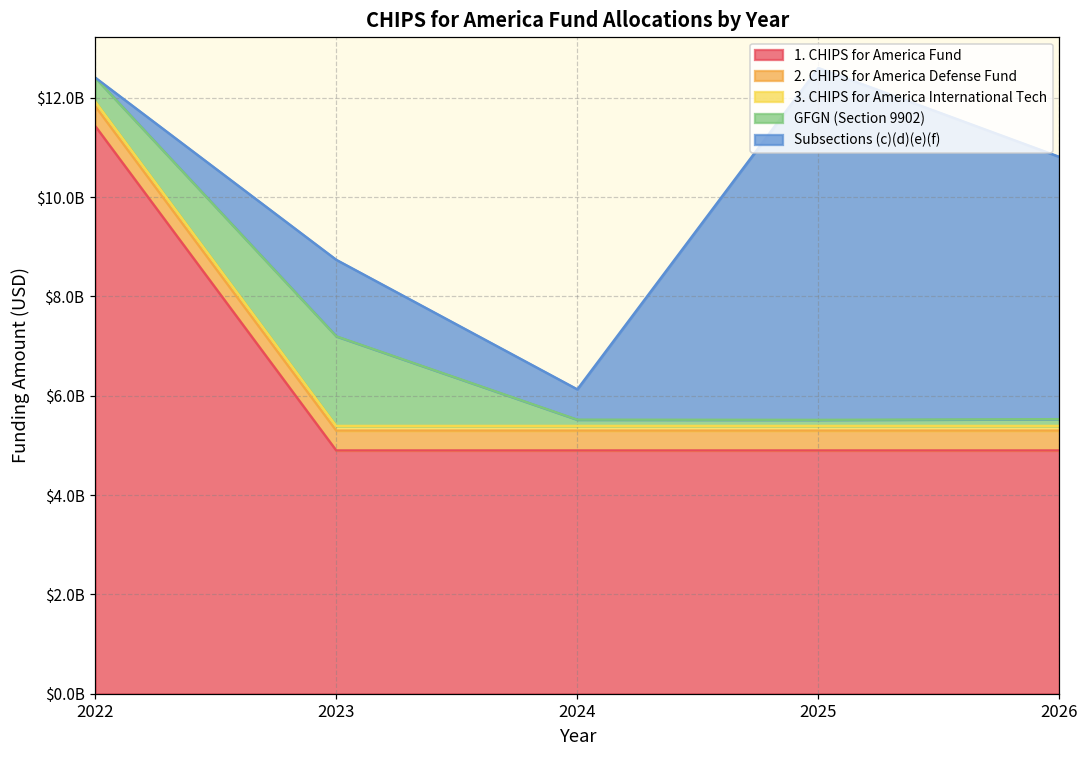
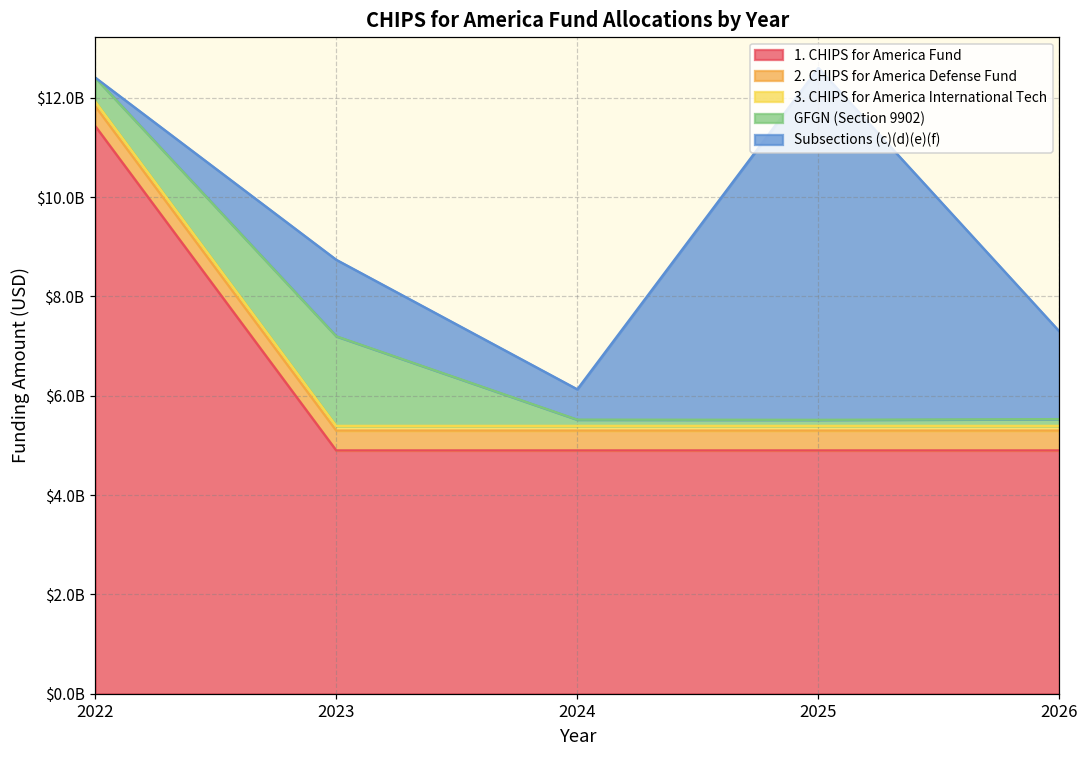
  {
    "1. CHIPS for America Fund": {
      "2022": "$11400000000",
      "2023": "$4900000000",
      "2024": "$4900000000",
      "2025": "$4900000000",
      "2026": "$4900000000"
    },
    "GFGN (Section 9902)": {
      "2023": "$1800000000",
      "2024": "$100000000",
      "2025": "$100000000",
      "2026": "$100000000"
    },
    "Subsections (c)(d)(e)(f)": {
      "2023": "$1500000000",
      "2024": "$600000000",
-     "2026": "$5300000000"
+     "2026": "$1800000000"
    }
  }
